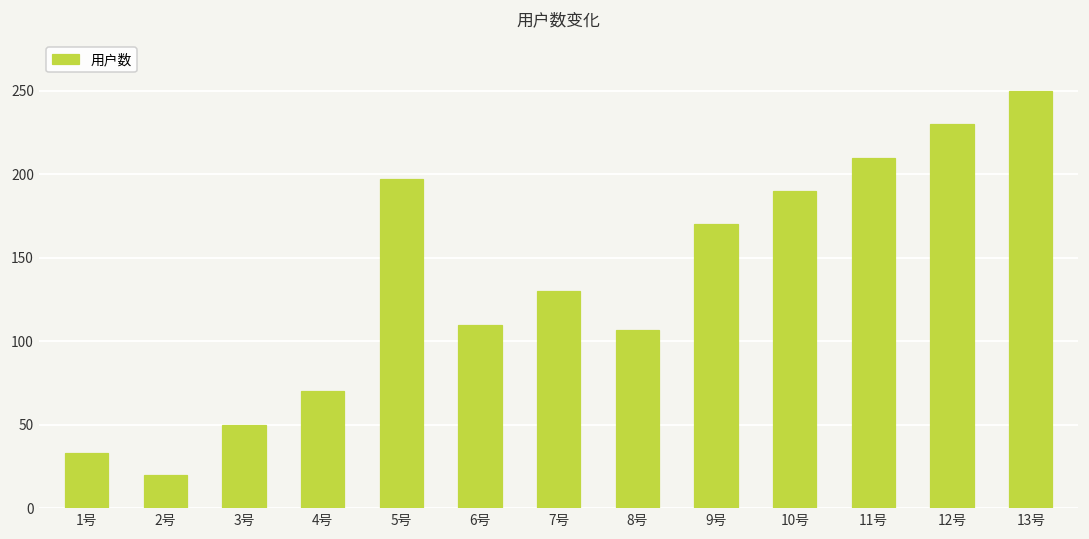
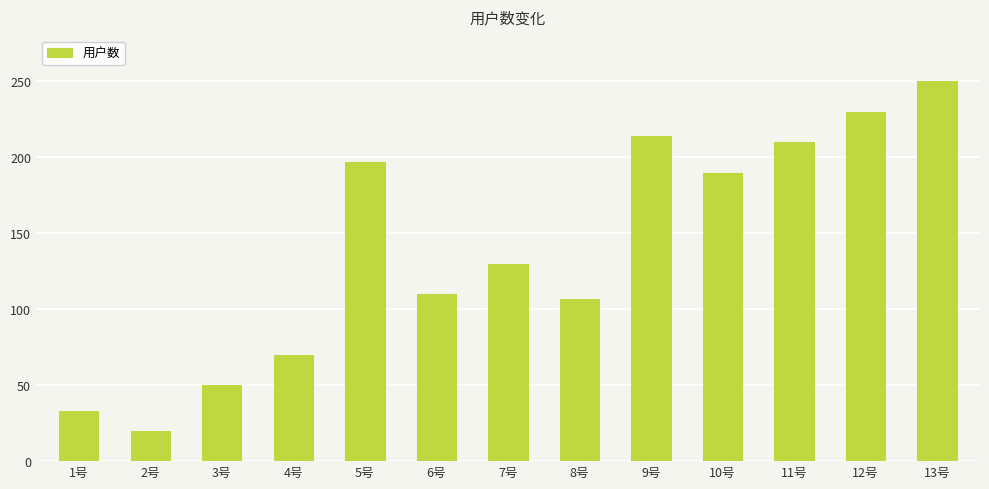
  {
    "1号": 33,
    "2号": 20,
    "3号": 50,
    "4号": 70,
    "5号": 197,
    "6号": 110,
    "7号": 130,
    "8号": 107,
-   "9号": 170,
+   "9号": 214,
    "10号": 190,
    "11号": 210,
    "12号": 230,
    "13号": 250
  }
